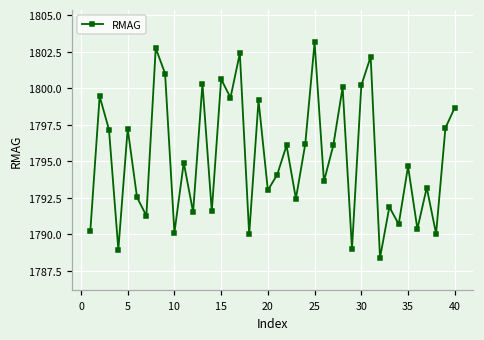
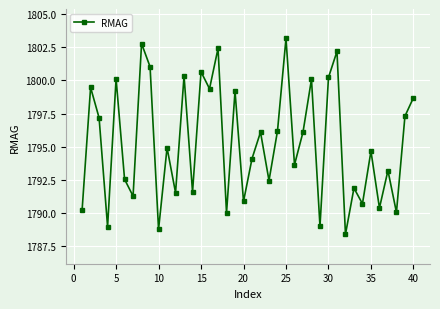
  {
-   "5": 1797.2,
-   "10": 1790.1,
+   "5": 1800.1,
+   "10": 1788.8,
    "15": 1800.6,
-   "20": 1793.0,
+   "20": 1790.9,
    "25": 1803.2,
    "30": 1800.2,
    "35": 1794.7,
    "40": 1798.7
  }
